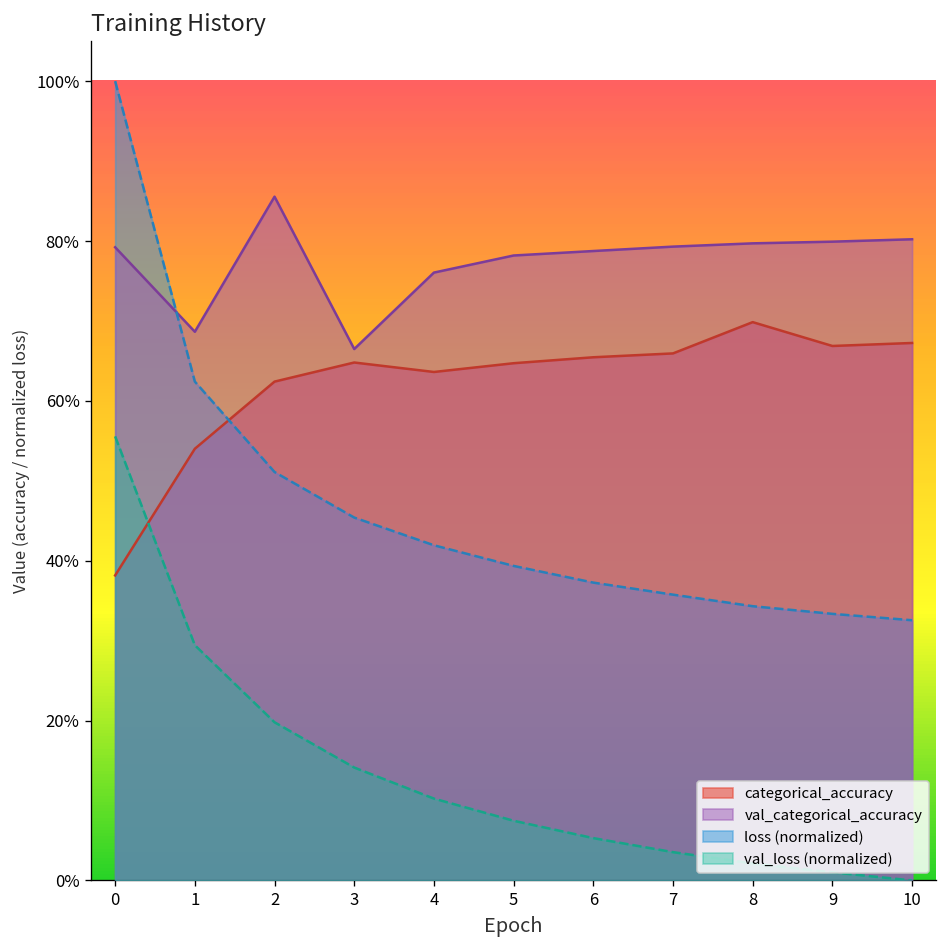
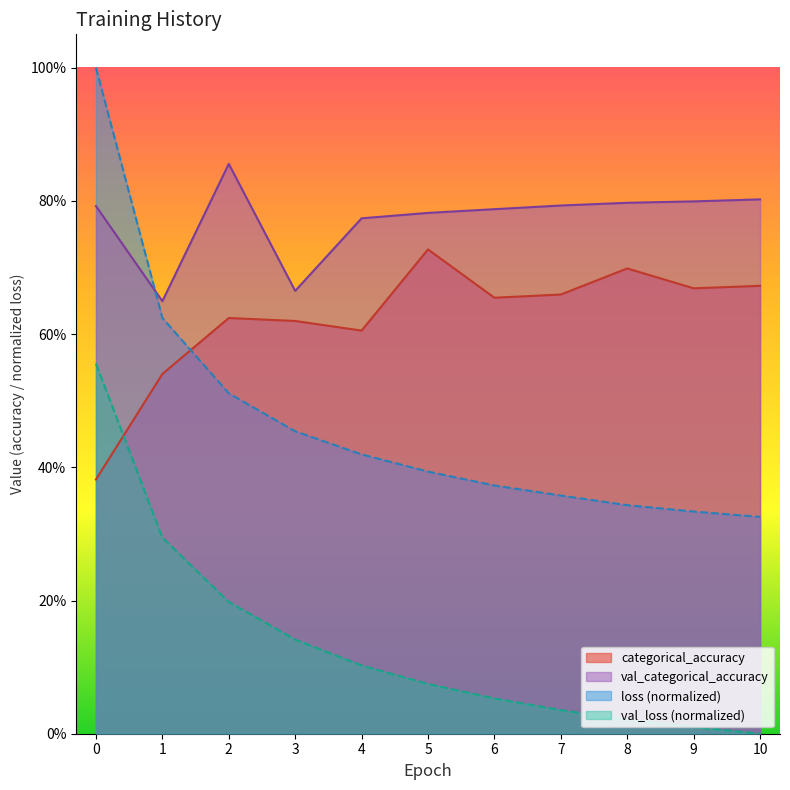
  {
    "categorical_accuracy": {
      "0": "38%",
      "1": "54%",
      "2": "62%",
-     "3": "65%",
-     "4": "64%",
-     "5": "65%",
+     "3": "62%",
+     "4": "61%",
+     "5": "73%",
      "6": "65%",
      "7": "66%",
      "8": "70%",
      "9": "67%",
      "10": "67%"
    },
    "val_categorical_accuracy": {
      "0": "79%",
-     "1": "69%",
+     "1": "65%",
      "2": "86%",
      "3": "66%",
-     "4": "76%",
+     "4": "77%",
      "5": "78%",
      "6": "79%",
      "7": "79%",
      "8": "80%",
      "9": "80%",
      "10": "80%"
    }
  }
